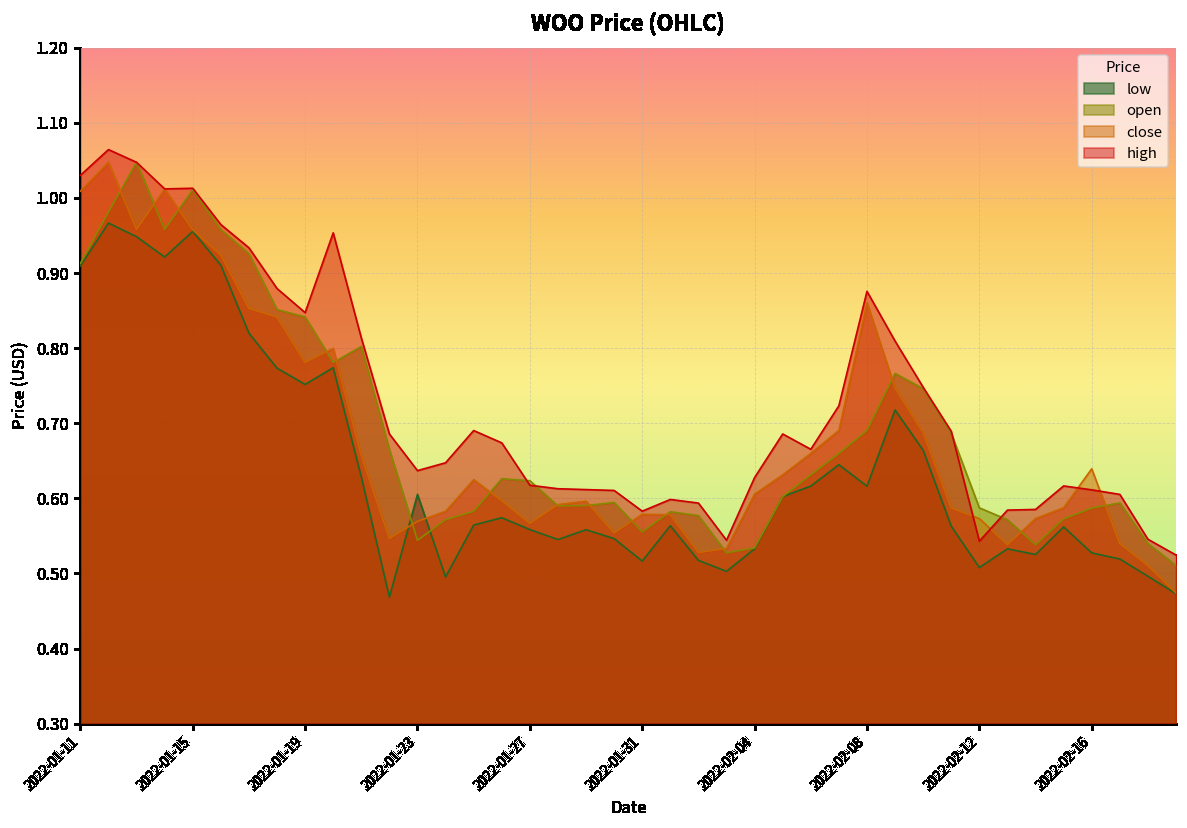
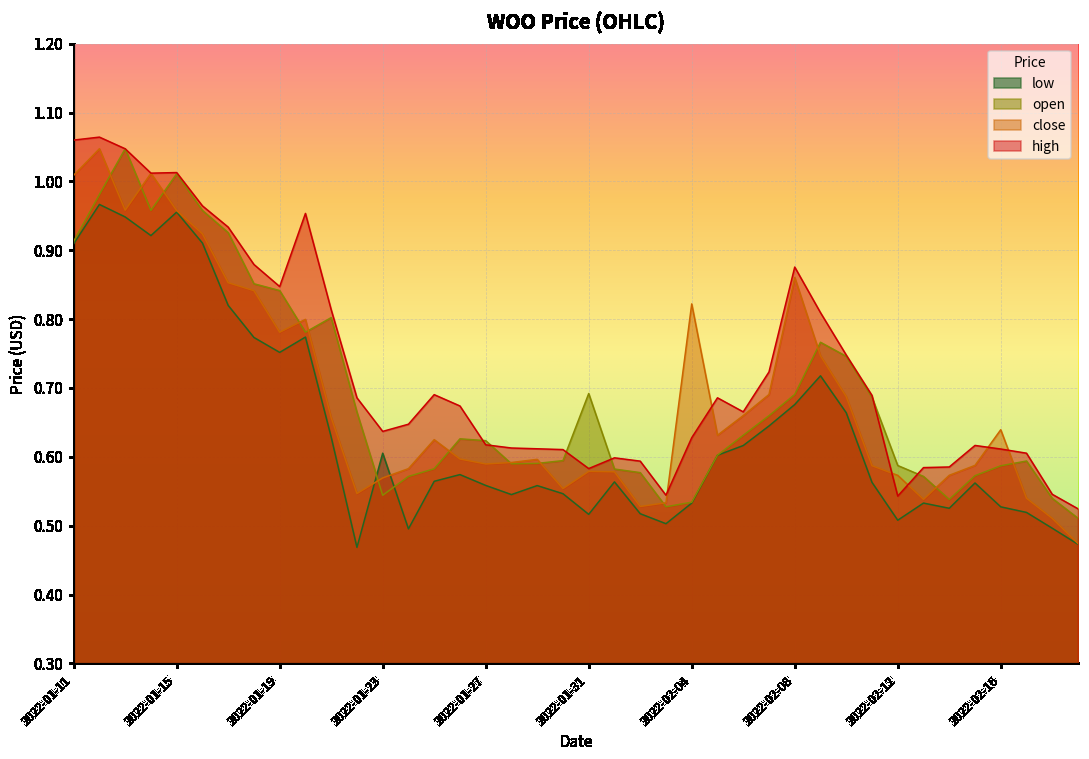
  {
    "low": {
      "2022-01-19": 0.75,
      "2022-01-23": 0.61,
      "2022-01-27": 0.56,
      "2022-01-31": 0.52,
-     "2022-02-08": 0.62,
+     "2022-02-08": 0.68,
      "2022-02-12": 0.51,
      "2022-02-16": 0.53
    },
    "open": {
      "2022-01-19": 0.84,
      "2022-01-23": 0.54,
      "2022-01-27": 0.62,
-     "2022-01-31": 0.56,
+     "2022-01-31": 0.69,
      "2022-02-08": 0.69,
      "2022-02-12": 0.59,
      "2022-02-16": 0.59
    },
    "close": {
      "2022-01-11": 1.01,
      "2022-01-19": 0.78,
      "2022-01-23": 0.57,
-     "2022-01-27": 0.57,
-     "2022-02-04": 0.61,
+     "2022-01-27": 0.59,
+     "2022-02-04": 0.82,
      "2022-02-08": 0.86,
      "2022-02-12": 0.57,
      "2022-02-16": 0.64
    },
    "high": {
-     "2022-01-11": 1.03,
+     "2022-01-11": 1.06,
      "2022-01-19": 0.85,
      "2022-01-23": 0.64,
      "2022-01-27": 0.62,
      "2022-02-04": 0.63,
      "2022-02-08": 0.88,
      "2022-02-12": 0.54,
      "2022-02-16": 0.61
    }
  }
